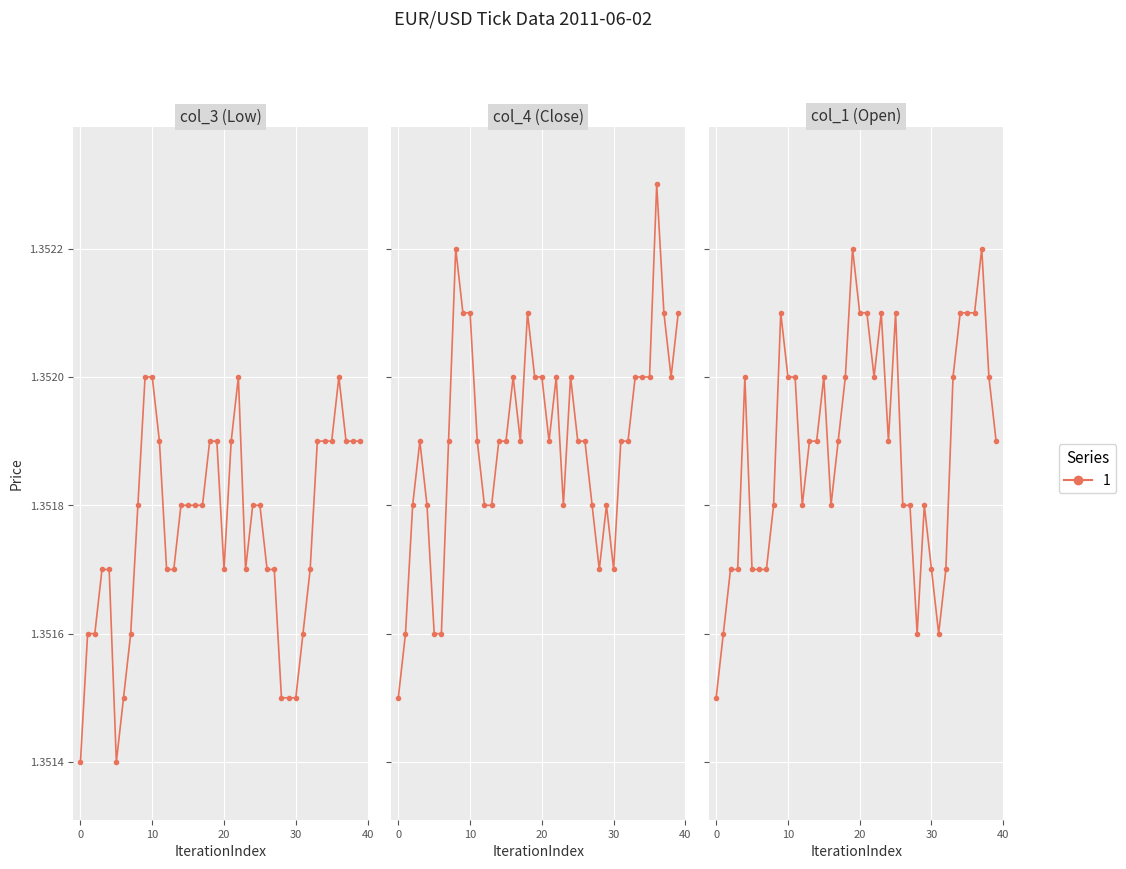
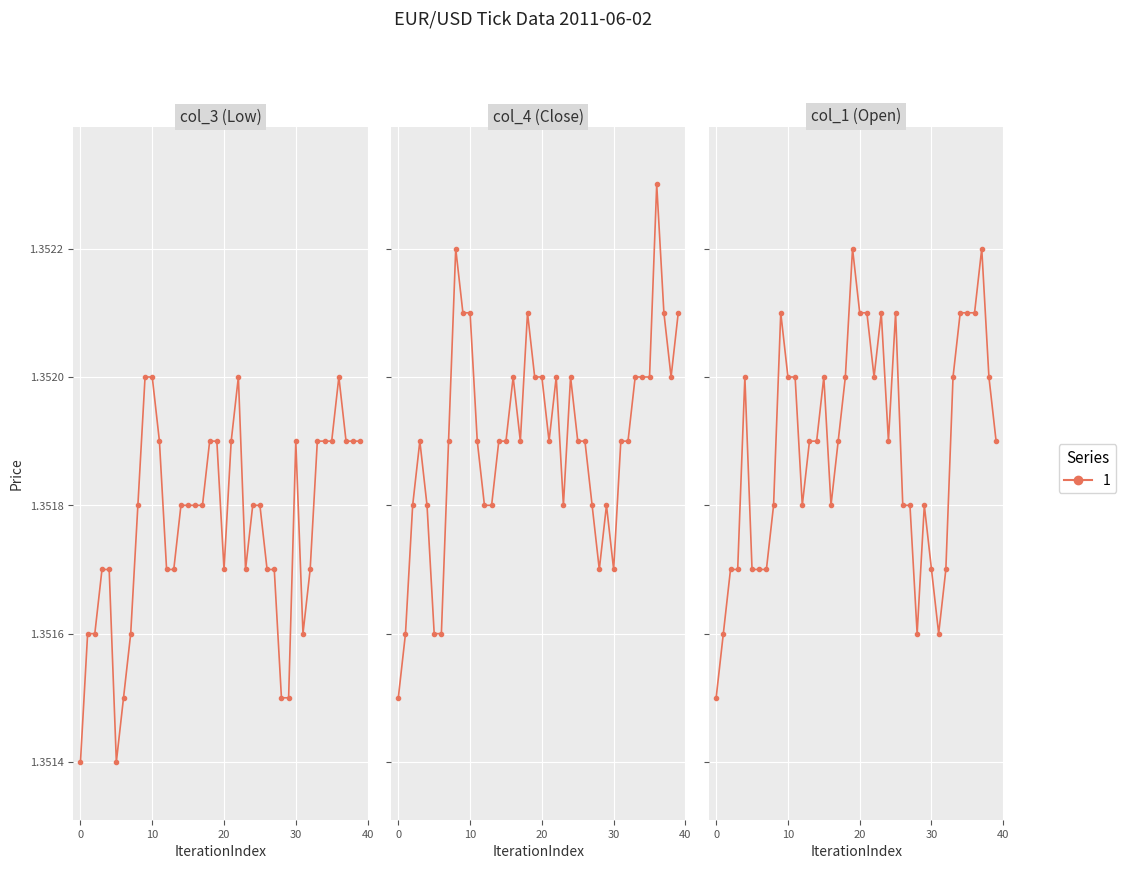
  {
    "col_3 (Low)": {
      "0": 1.3514,
      "10": 1.3520,
      "20": 1.3517,
-     "30": 1.3515
+     "30": 1.3519
    }
  }
